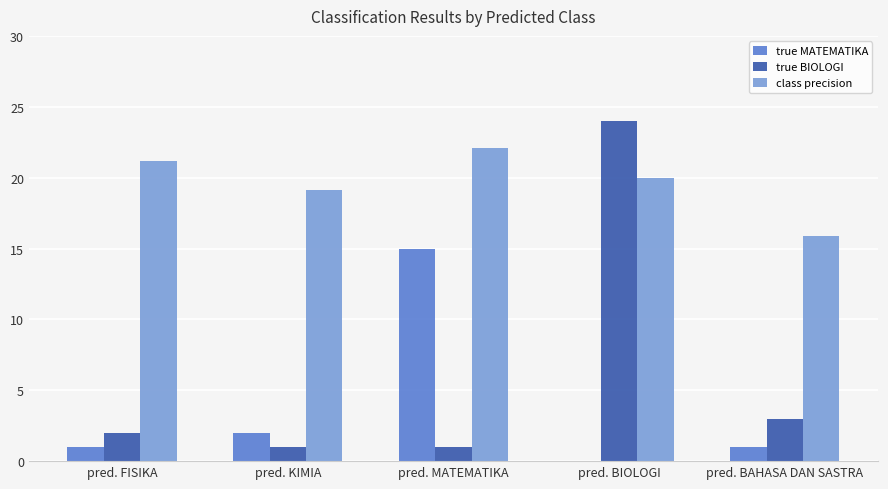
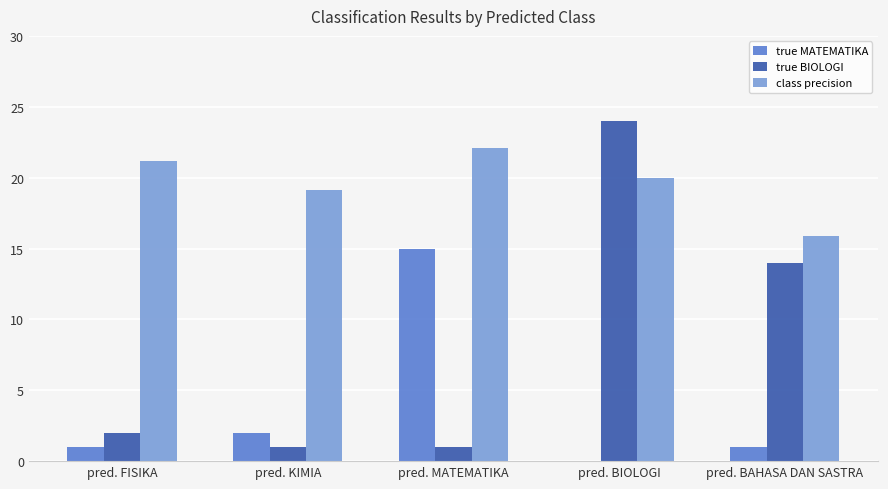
  {
    "true BIOLOGI": {
      "pred. FISIKA": 2,
      "pred. KIMIA": 1,
      "pred. MATEMATIKA": 1,
      "pred. BIOLOGI": 24,
-     "pred. BAHASA DAN SASTRA": 3
+     "pred. BAHASA DAN SASTRA": 14
    }
  }
